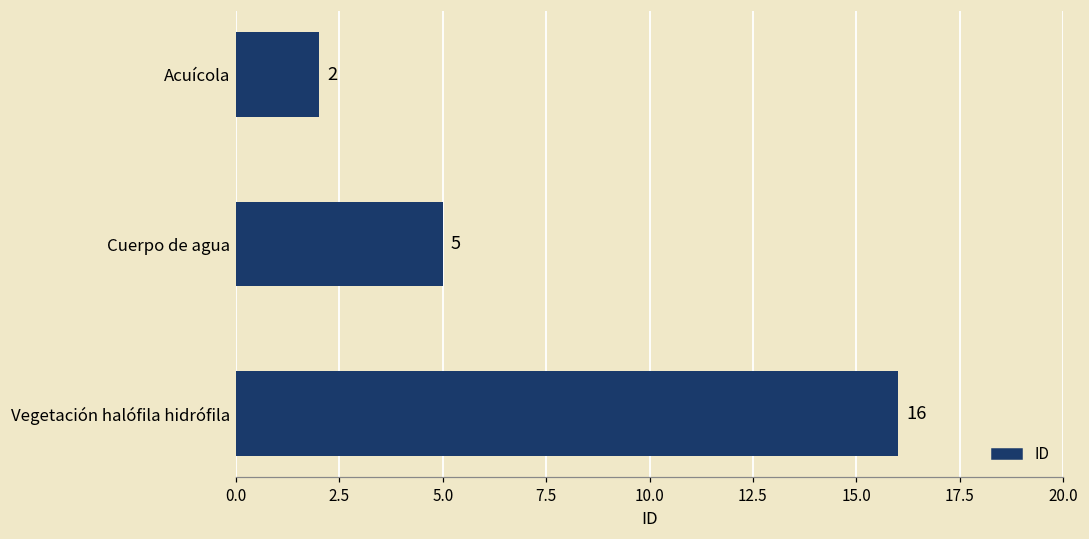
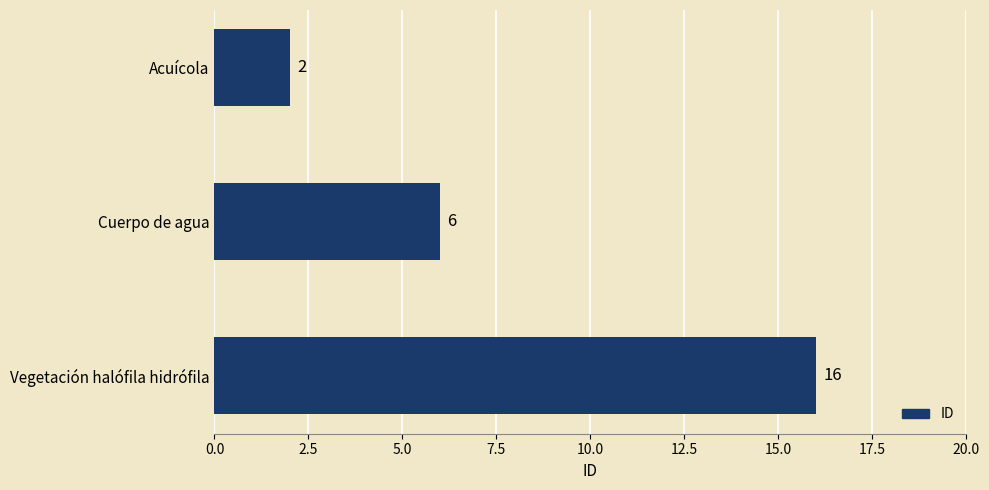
  {
    "Acuícola": 2,
-   "Cuerpo de agua": 5,
+   "Cuerpo de agua": 6,
    "Vegetación halófila hidrófila": 16
  }
